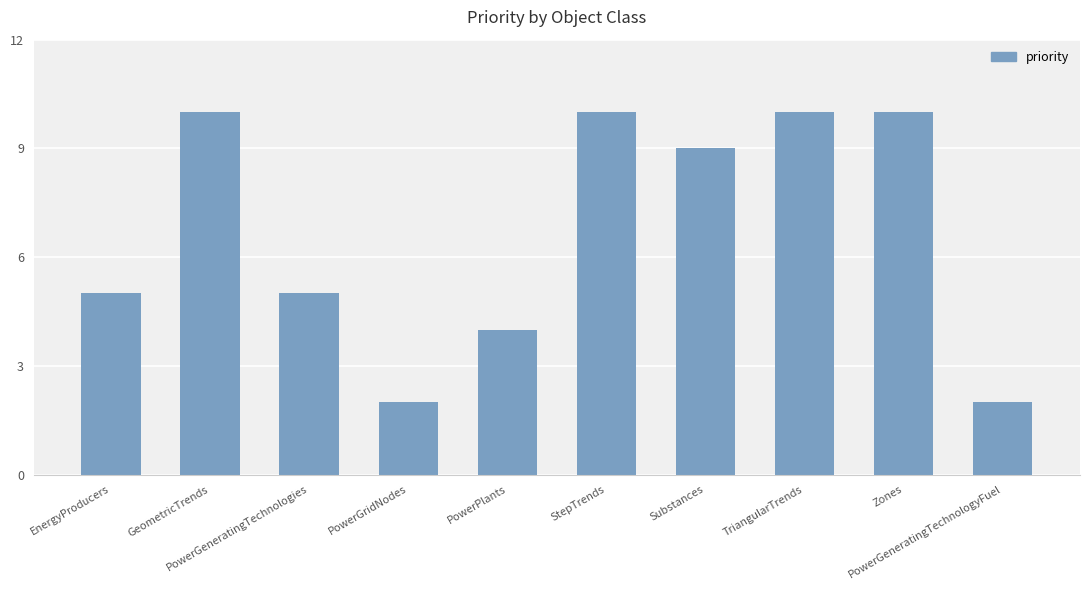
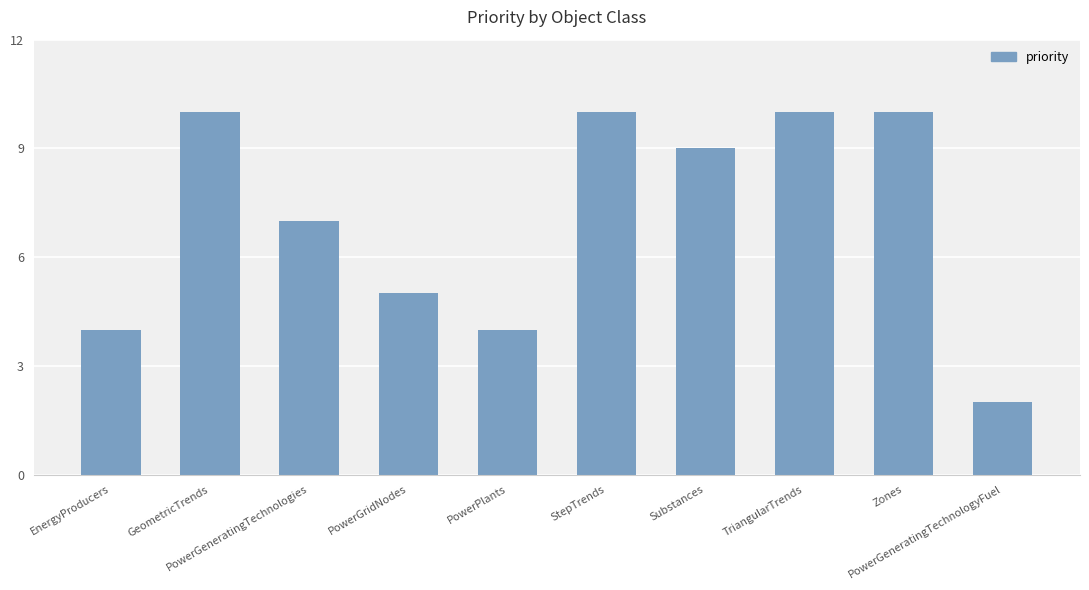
  {
-   "EnergyProducers": 5,
+   "EnergyProducers": 4,
    "GeometricTrends": 10,
-   "PowerGeneratingTechnologies": 5,
-   "PowerGridNodes": 2,
+   "PowerGeneratingTechnologies": 7,
+   "PowerGridNodes": 5,
    "PowerPlants": 4,
    "StepTrends": 10,
    "Substances": 9,
    "TriangularTrends": 10,
    "Zones": 10,
    "PowerGeneratingTechnologyFuel": 2
  }
